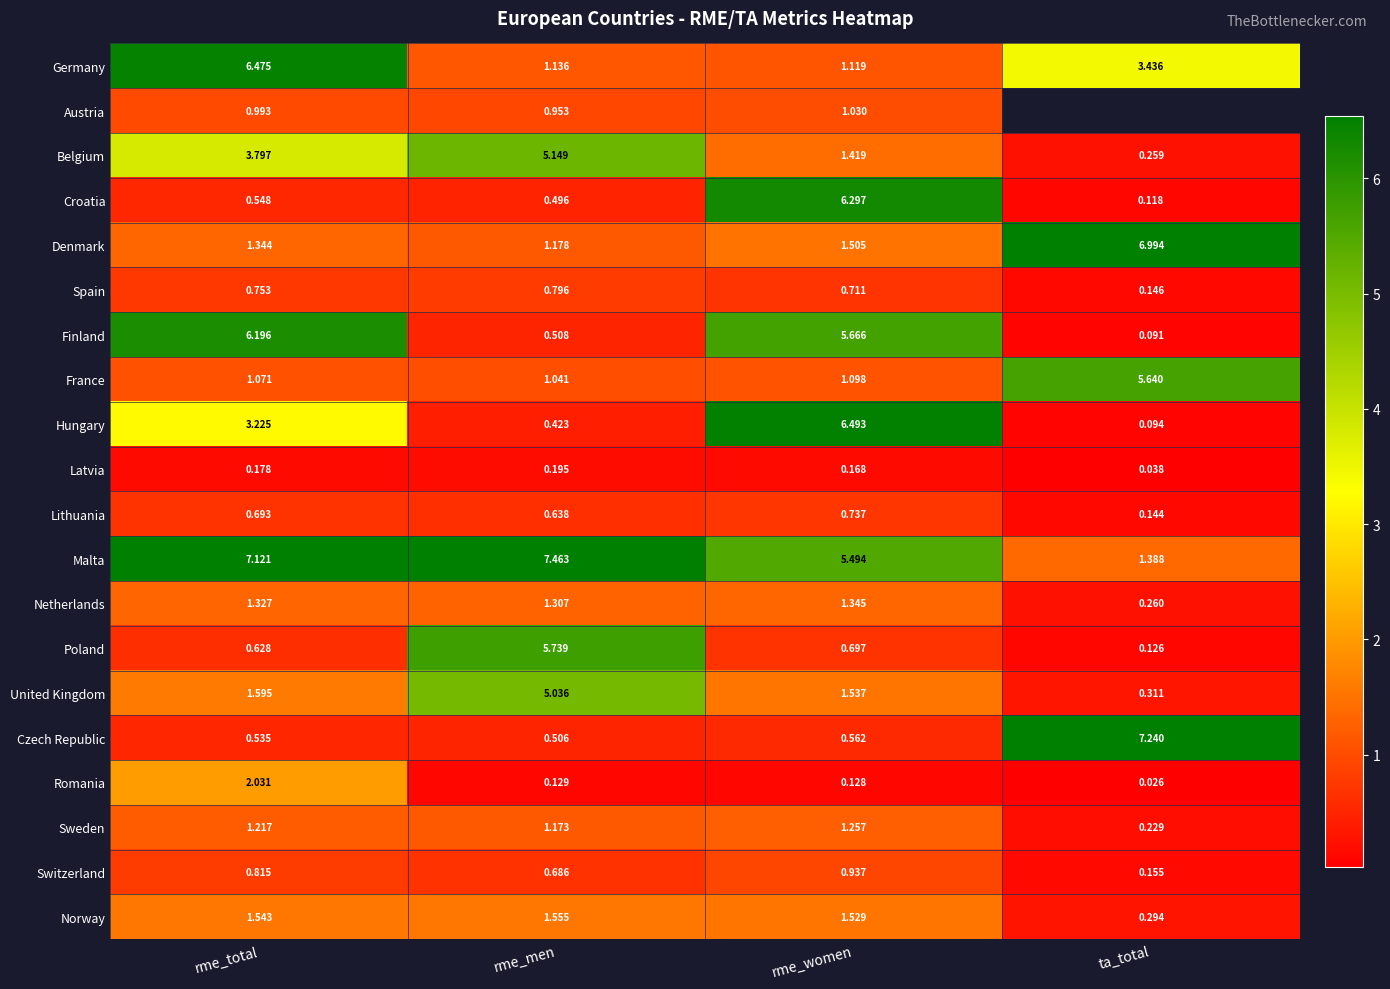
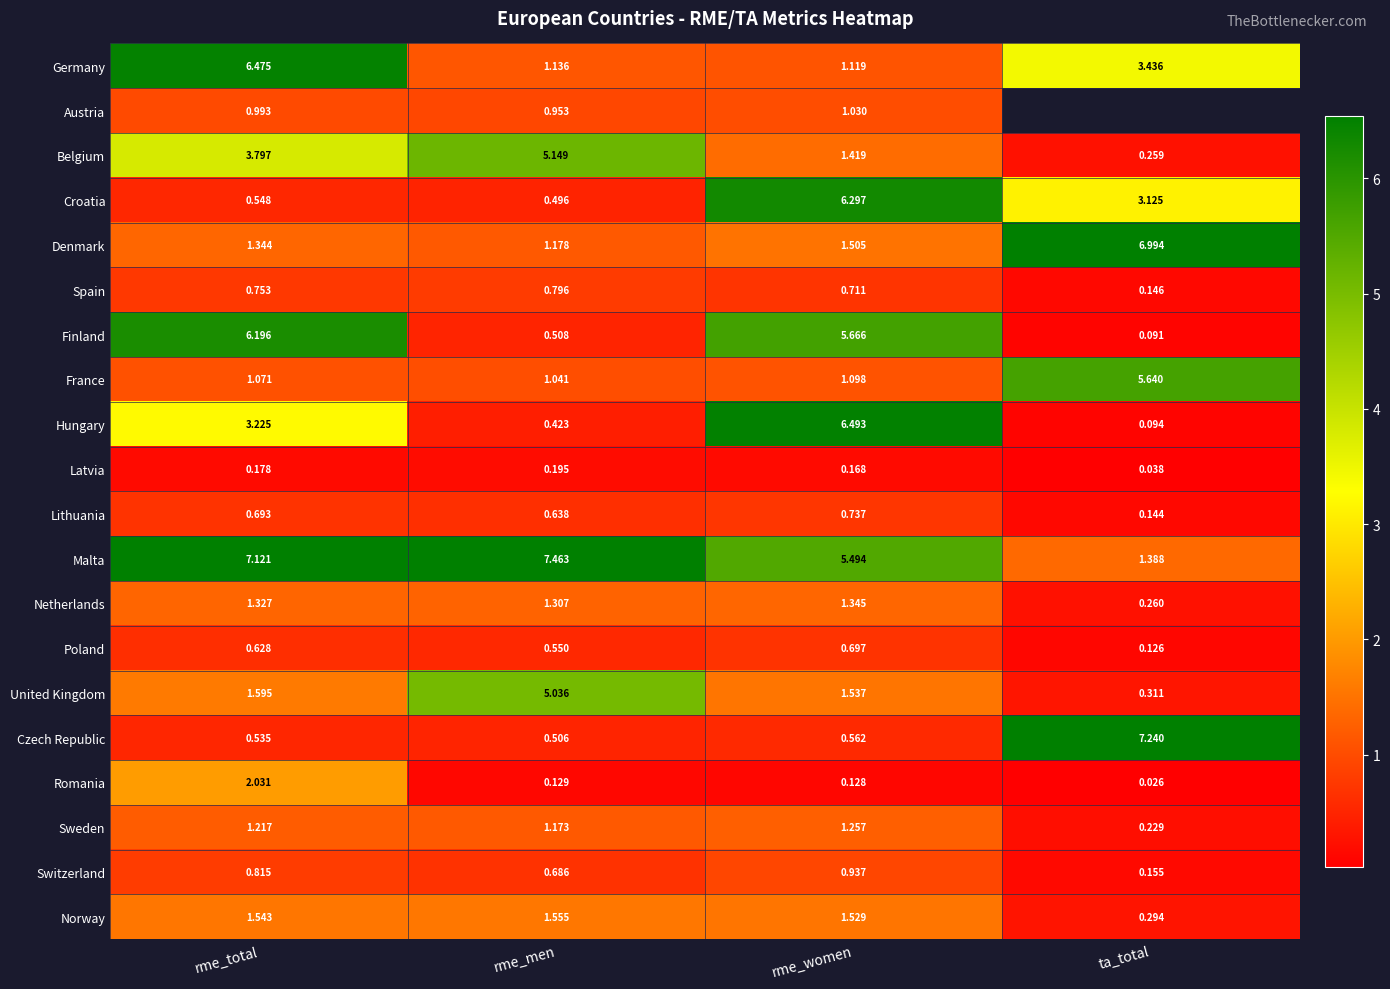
  {
    "Germany": {
      "rme_total": 6.475,
      "rme_men": 1.136,
      "rme_women": 1.119,
      "ta_total": 3.436
    },
    "Austria": {
      "rme_total": 0.993,
      "rme_men": 0.953,
      "rme_women": 1.030
    },
    "Belgium": {
      "rme_total": 3.797,
      "rme_men": 5.149,
      "rme_women": 1.419,
      "ta_total": 0.259
    },
    "Croatia": {
      "rme_total": 0.548,
      "rme_men": 0.496,
      "rme_women": 6.297,
-     "ta_total": 0.118
+     "ta_total": 3.125
    },
    "Denmark": {
      "rme_total": 1.344,
      "rme_men": 1.178,
      "rme_women": 1.505,
      "ta_total": 6.994
    },
    "Spain": {
      "rme_total": 0.753,
      "rme_men": 0.796,
      "rme_women": 0.711,
      "ta_total": 0.146
    },
    "Finland": {
      "rme_total": 6.196,
      "rme_men": 0.508,
      "rme_women": 5.666,
      "ta_total": 0.091
    },
    "France": {
      "rme_total": 1.071,
      "rme_men": 1.041,
      "rme_women": 1.098,
      "ta_total": 5.640
    },
    "Hungary": {
      "rme_total": 3.225,
      "rme_men": 0.423,
      "rme_women": 6.493,
      "ta_total": 0.094
    },
    "Latvia": {
      "rme_total": 0.178,
      "rme_men": 0.195,
      "rme_women": 0.168,
      "ta_total": 0.038
    },
    "Lithuania": {
      "rme_total": 0.693,
      "rme_men": 0.638,
      "rme_women": 0.737,
      "ta_total": 0.144
    },
    "Malta": {
      "rme_total": 7.121,
      "rme_men": 7.463,
      "rme_women": 5.494,
      "ta_total": 1.388
    },
    "Netherlands": {
      "rme_total": 1.327,
      "rme_men": 1.307,
      "rme_women": 1.345,
      "ta_total": 0.260
    },
    "Poland": {
      "rme_total": 0.628,
-     "rme_men": 5.739,
+     "rme_men": 0.550,
      "rme_women": 0.697,
      "ta_total": 0.126
    },
    "United Kingdom": {
      "rme_total": 1.595,
      "rme_men": 5.036,
      "rme_women": 1.537,
      "ta_total": 0.311
    },
    "Czech Republic": {
      "rme_total": 0.535,
      "rme_men": 0.506,
      "rme_women": 0.562,
      "ta_total": 7.240
    },
    "Romania": {
      "rme_total": 2.031,
      "rme_men": 0.129,
      "rme_women": 0.128,
      "ta_total": 0.026
    },
    "Sweden": {
      "rme_total": 1.217,
      "rme_men": 1.173,
      "rme_women": 1.257,
      "ta_total": 0.229
    },
    "Switzerland": {
      "rme_total": 0.815,
      "rme_men": 0.686,
      "rme_women": 0.937,
      "ta_total": 0.155
    },
    "Norway": {
      "rme_total": 1.543,
      "rme_men": 1.555,
      "rme_women": 1.529,
      "ta_total": 0.294
    }
  }
